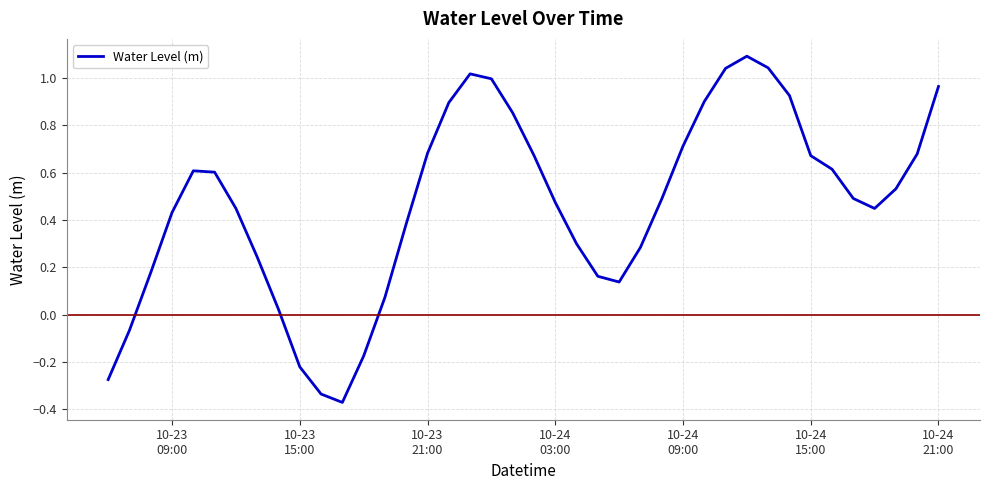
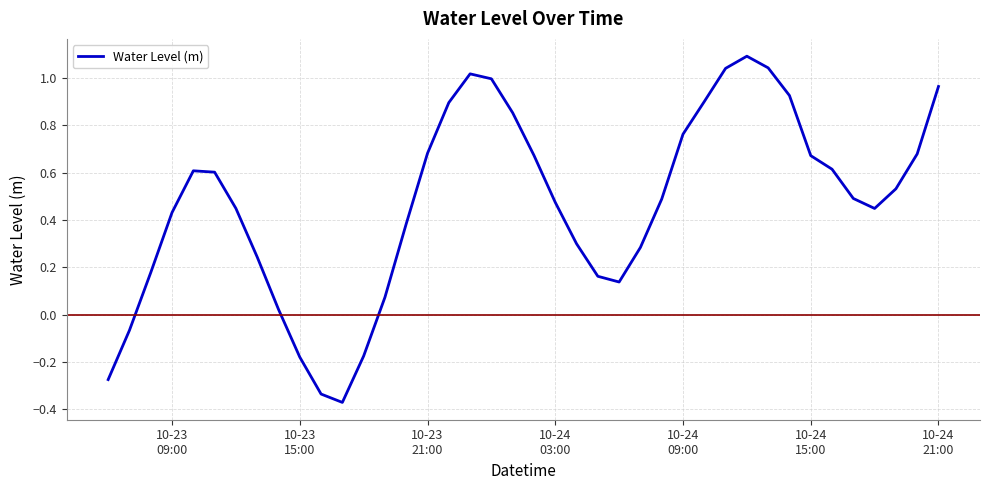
  {
    "10-23 09:00": 0.43,
-   "10-23 15:00": -0.22,
+   "10-23 15:00": -0.18,
    "10-23 21:00": 0.68,
    "10-24 03:00": 0.47,
-   "10-24 09:00": 0.71,
+   "10-24 09:00": 0.76,
    "10-24 15:00": 0.67,
    "10-24 21:00": 0.96
  }
